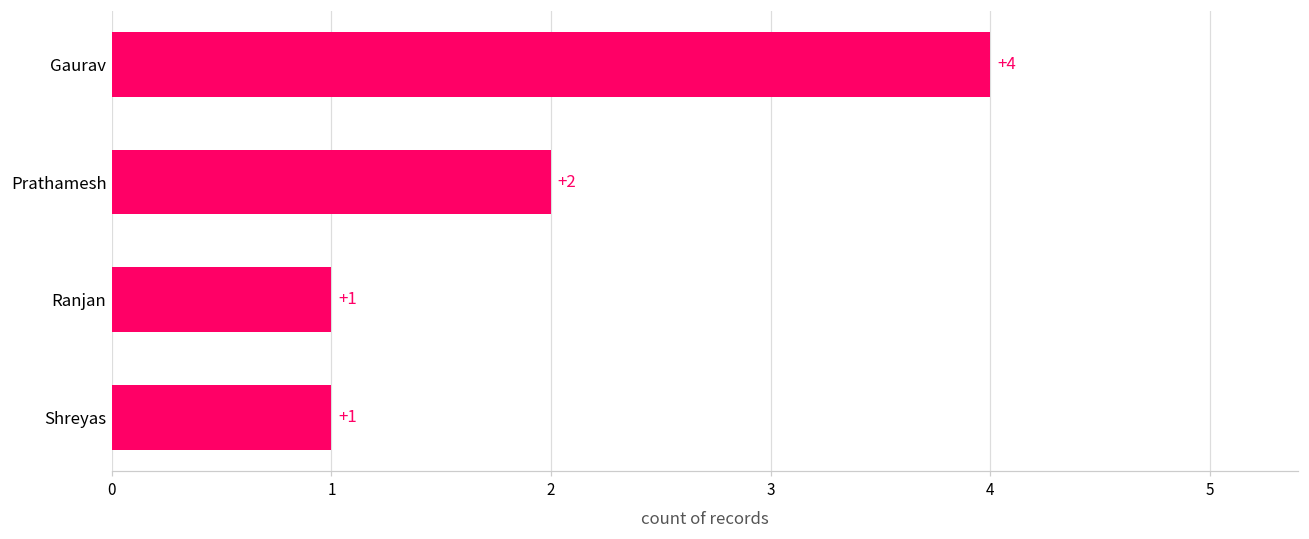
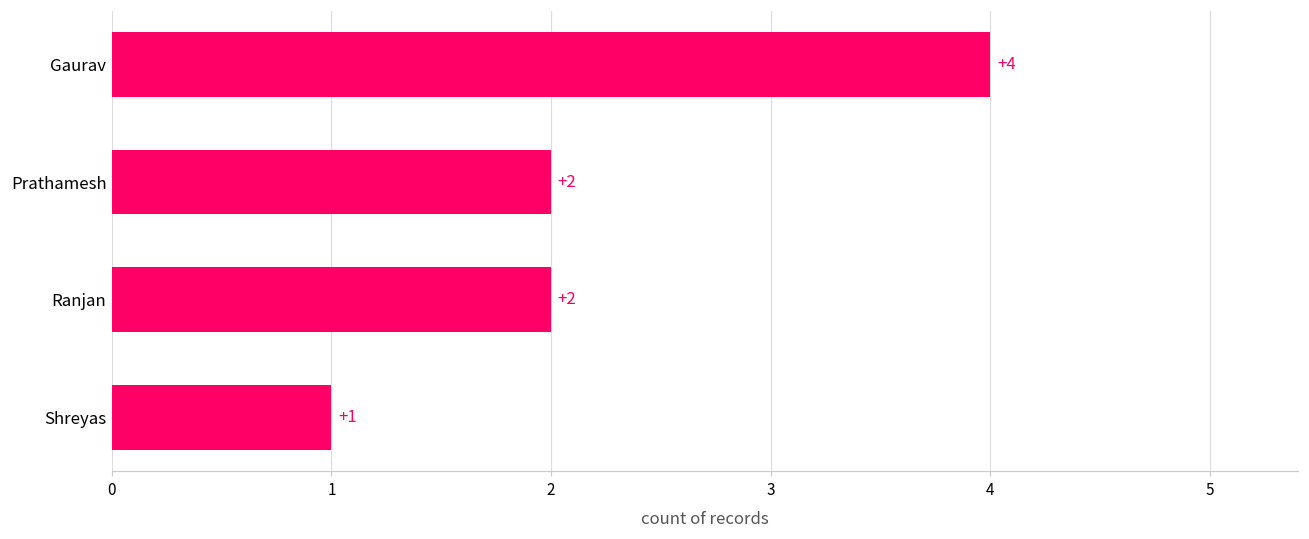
  {
    "Gaurav": "+4",
    "Prathamesh": "+2",
-   "Ranjan": "+1",
+   "Ranjan": "+2",
    "Shreyas": "+1"
  }
